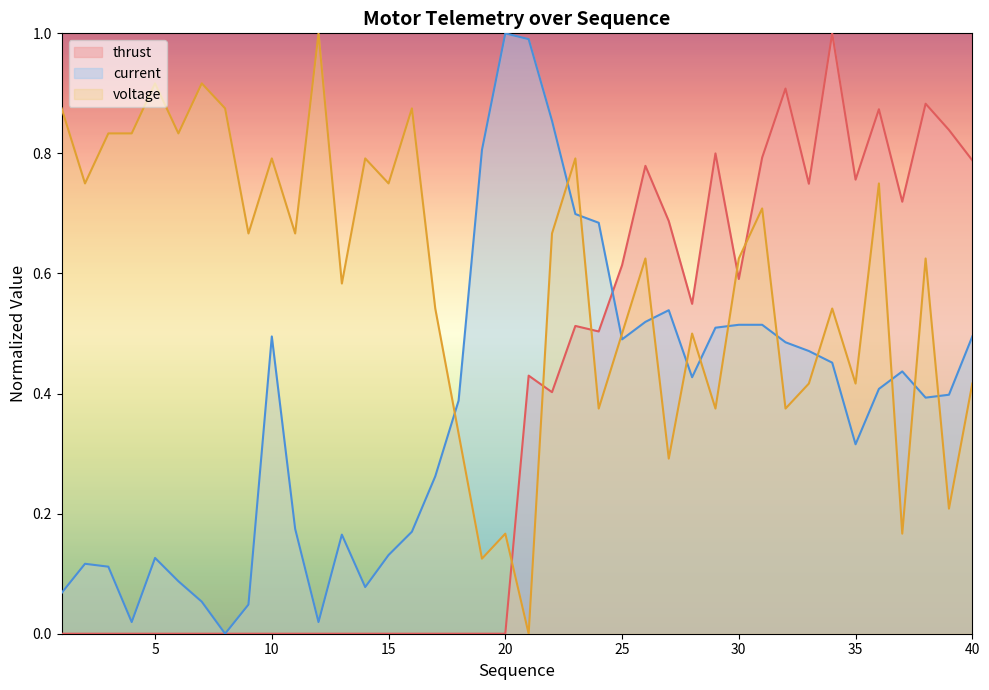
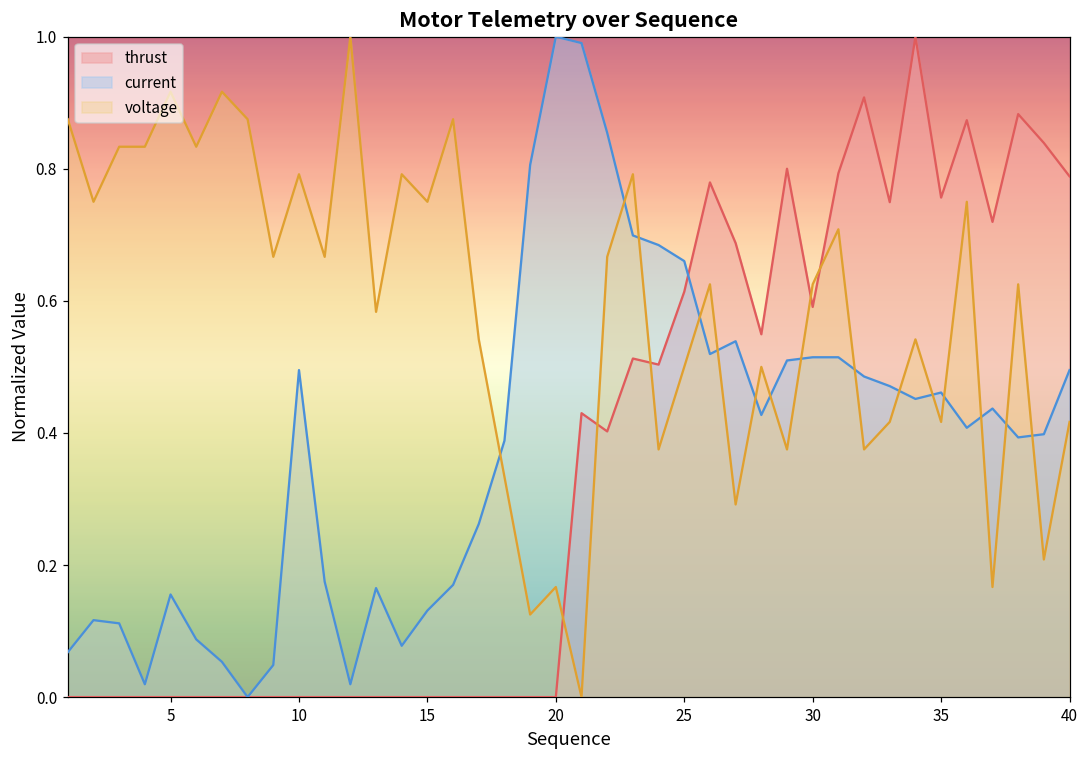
  {
    "current": {
-     "5": 0.13,
+     "5": 0.16,
      "10": 0.50,
      "15": 0.13,
      "20": 1.00,
-     "25": 0.49,
+     "25": 0.66,
      "30": 0.51,
-     "35": 0.32,
+     "35": 0.46,
      "40": 0.50
    }
  }
